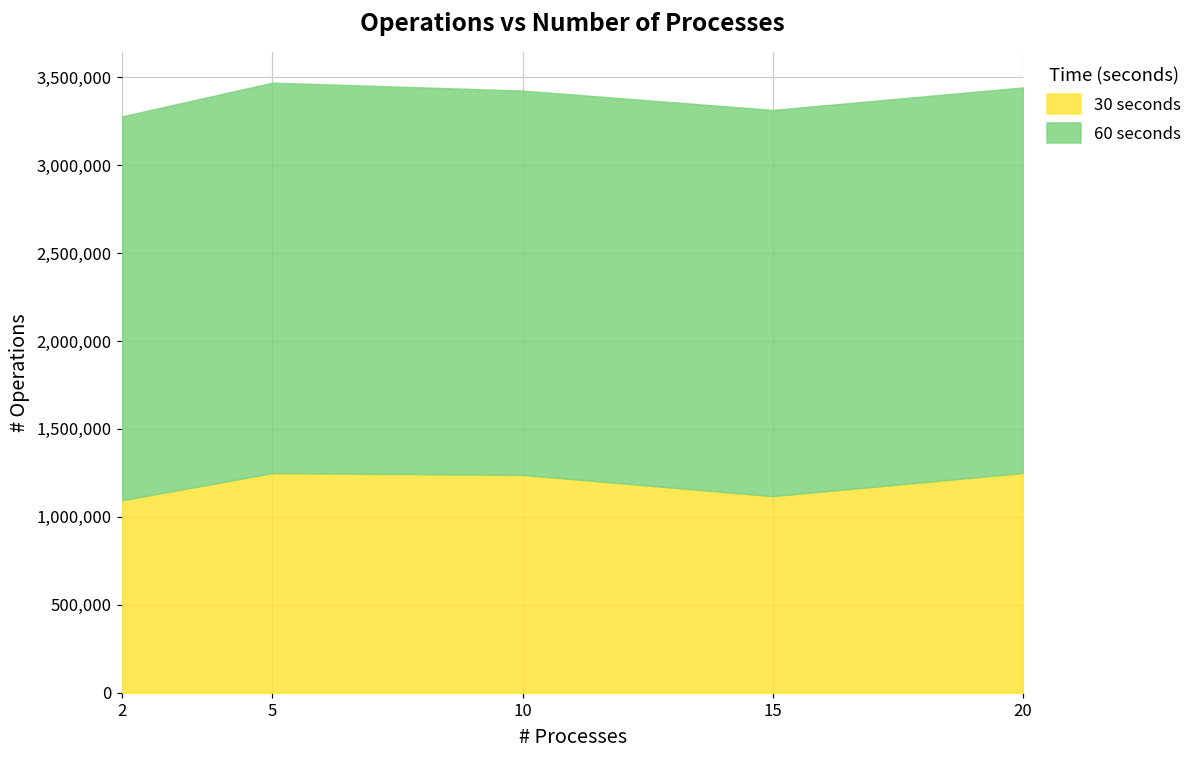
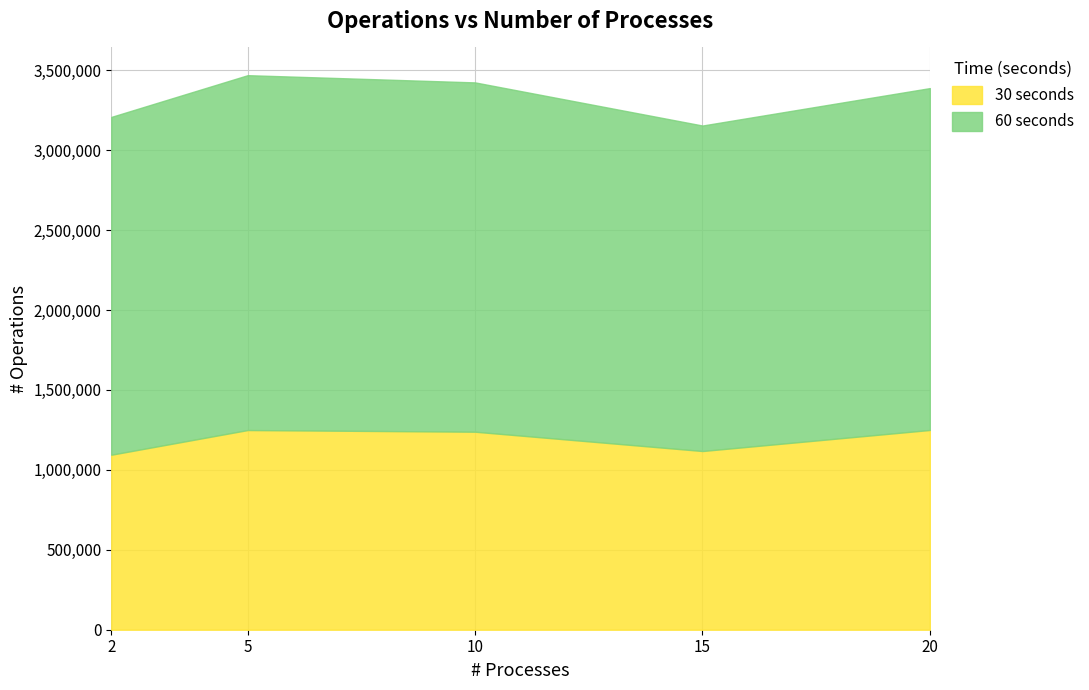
  {
    "30 seconds": {
      "2": "1,090,000",
      "5": "1,250,000",
      "10": "1,240,000",
      "15": "1,120,000",
      "20": "1,250,000"
    },
    "60 seconds": {
-     "2": "2,180,000",
+     "2": "2,110,000",
      "5": "2,220,000",
      "10": "2,190,000",
-     "15": "2,200,000",
-     "20": "2,190,000"
+     "15": "2,040,000",
+     "20": "2,140,000"
    }
  }
